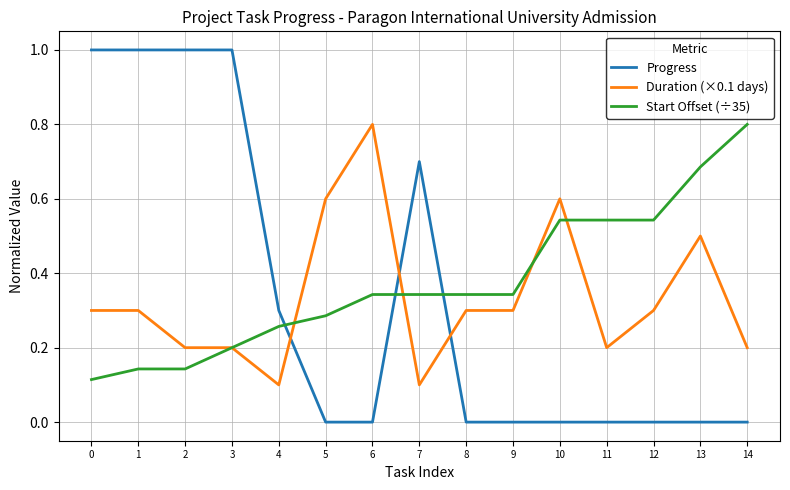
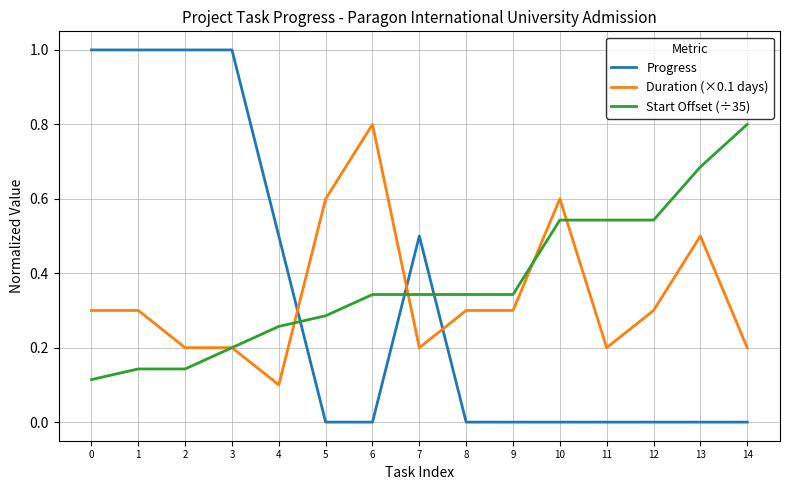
  {
    "Progress": {
      "0": 1.0,
      "1": 1.0,
      "2": 1.0,
      "3": 1.0,
-     "4": 0.3,
+     "4": 0.5,
      "5": 0.0,
      "6": 0.0,
-     "7": 0.7,
+     "7": 0.5,
      "8": 0.0,
      "9": 0.0,
      "10": 0.0,
      "11": 0.0,
      "12": 0.0,
      "13": 0.0,
      "14": 0.0
    },
    "Duration (×0.1 days)": {
      "0": 0.30,
      "1": 0.30,
      "2": 0.20,
      "4": 0.10,
      "5": 0.60,
      "6": 0.80,
-     "7": 0.10,
+     "7": 0.20,
      "8": 0.30,
      "9": 0.30,
      "10": 0.60,
      "11": 0.20,
      "12": 0.30,
      "13": 0.50,
      "14": 0.20
    },
    "Start Offset (÷35)": {
      "0": 0.11,
      "1": 0.14,
      "2": 0.14,
      "4": 0.26,
      "5": 0.29,
      "6": 0.34,
      "7": 0.34,
      "8": 0.34,
      "9": 0.34,
      "10": 0.54,
      "11": 0.54,
      "12": 0.54,
      "13": 0.69,
      "14": 0.80
    }
  }
